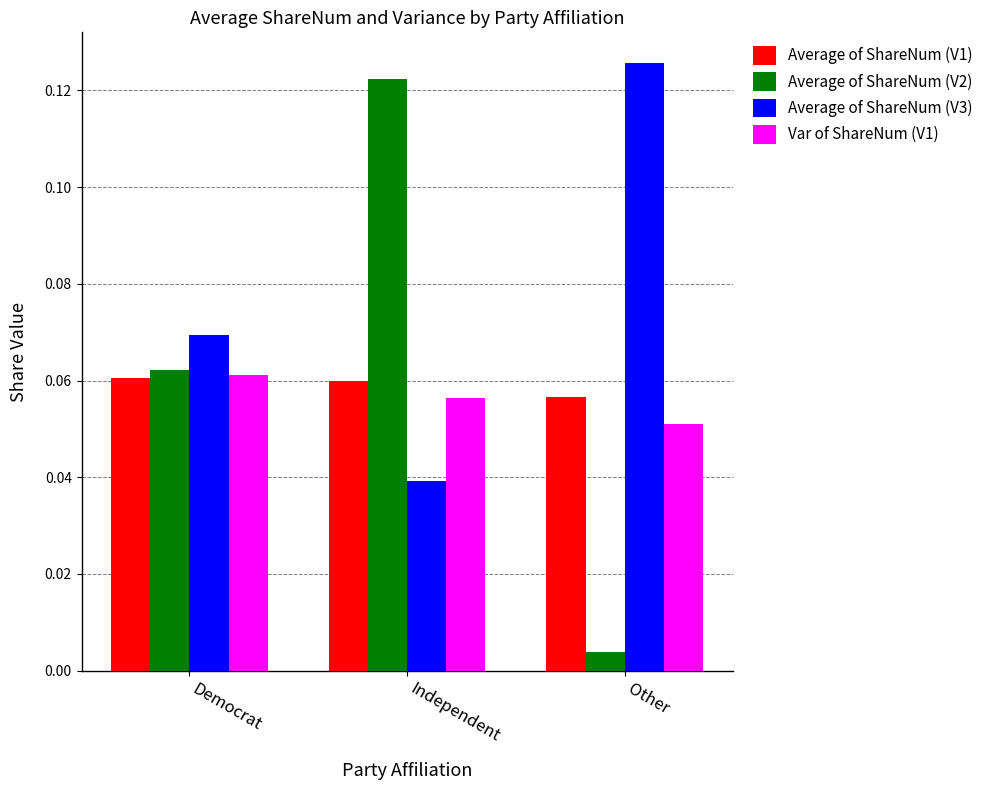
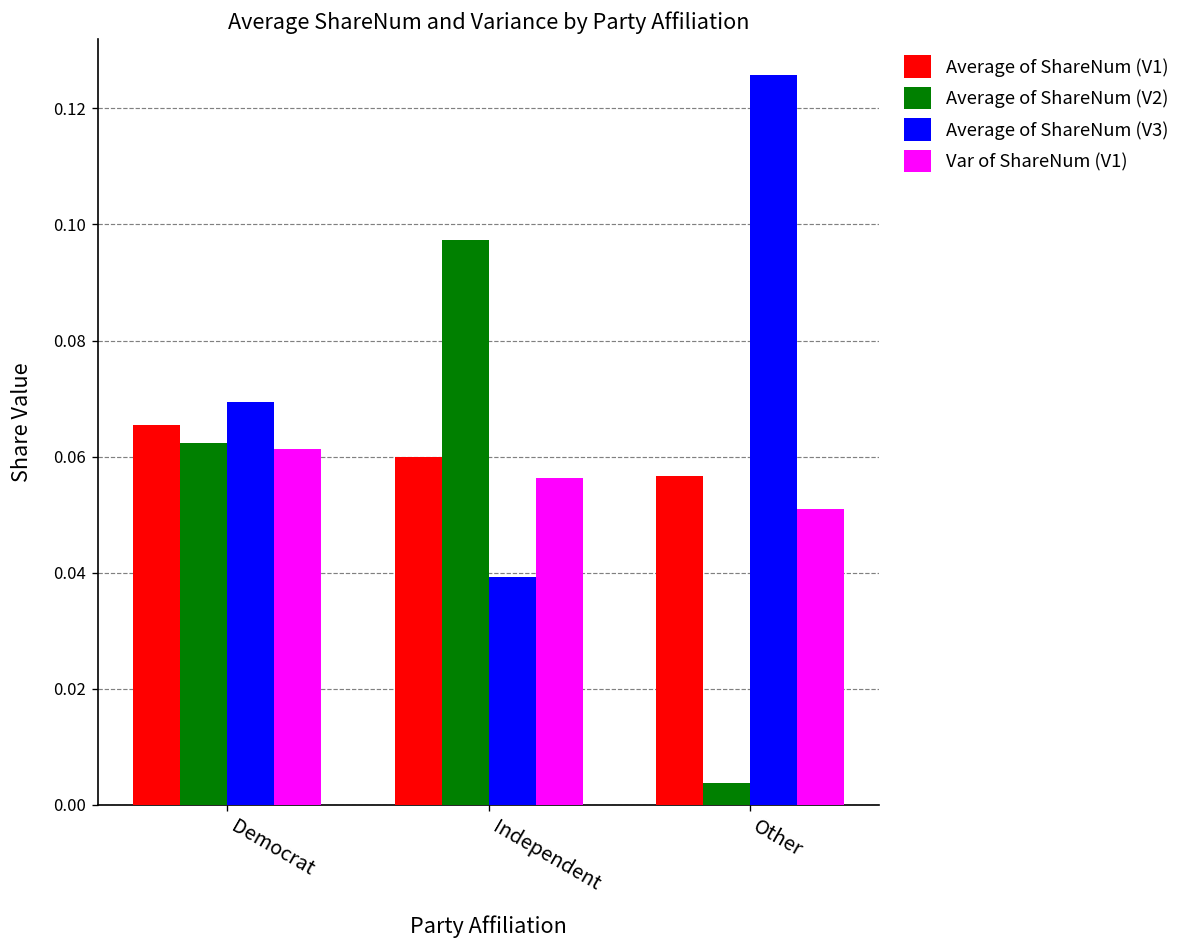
  {
    "Average of ShareNum (V1)": {
-     "Democrat": 0.060,
+     "Democrat": 0.066,
      "Independent": 0.060,
      "Other": 0.057
    },
    "Average of ShareNum (V2)": {
      "Democrat": 0.062,
-     "Independent": 0.122,
+     "Independent": 0.097,
      "Other": 0.004
    },
    "Average of ShareNum (V3)": {
      "Democrat": 0.069,
      "Independent": 0.039,
      "Other": 0.126
    },
    "Var of ShareNum (V1)": {
      "Democrat": 0.061,
      "Independent": 0.056,
      "Other": 0.051
    }
  }
